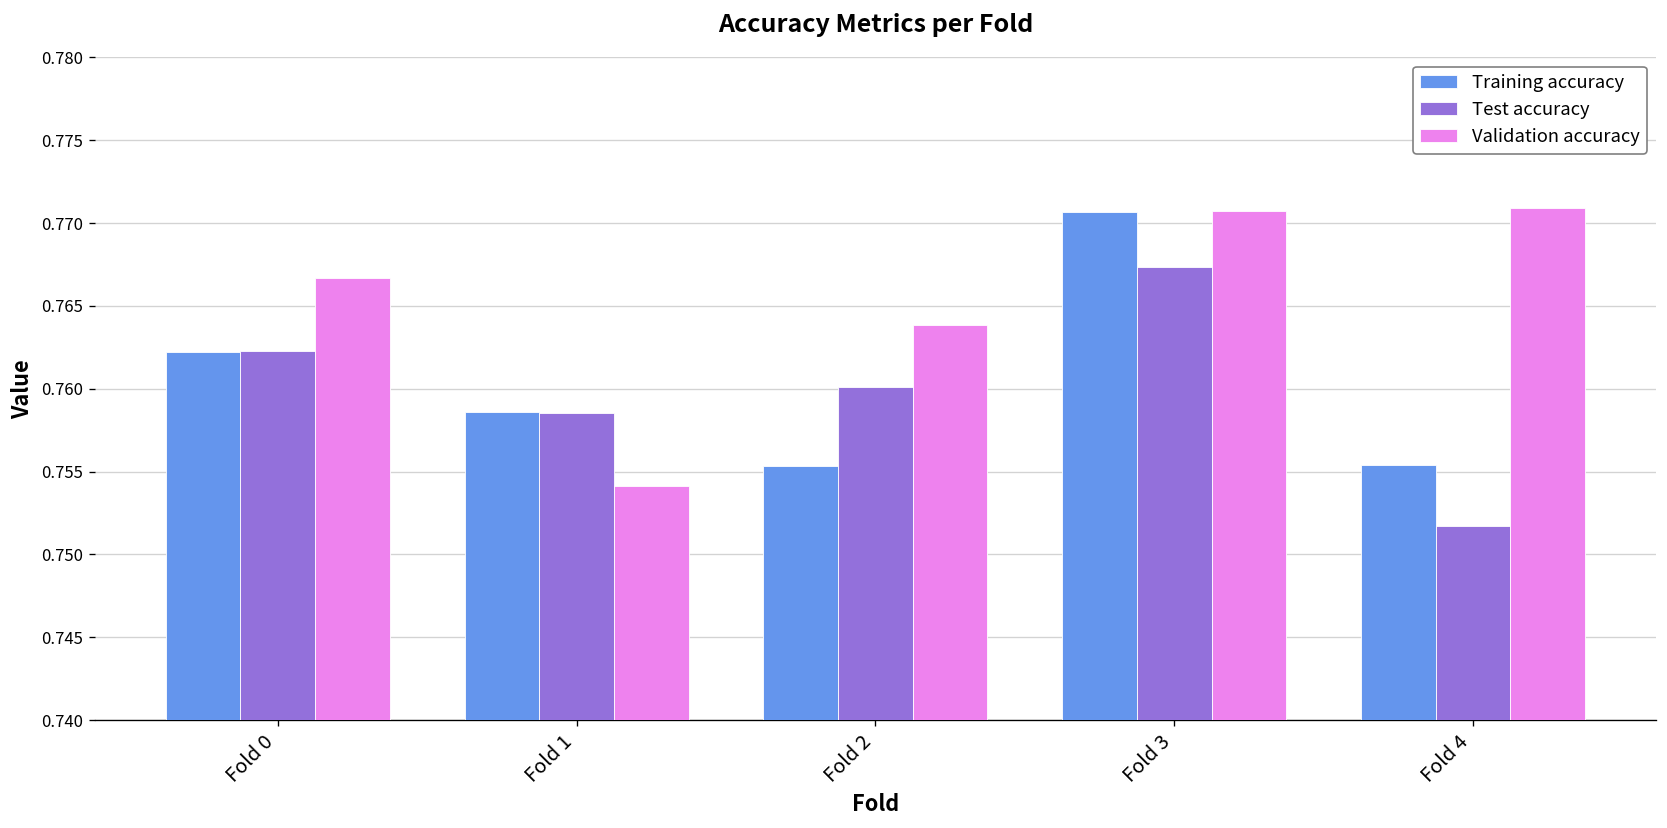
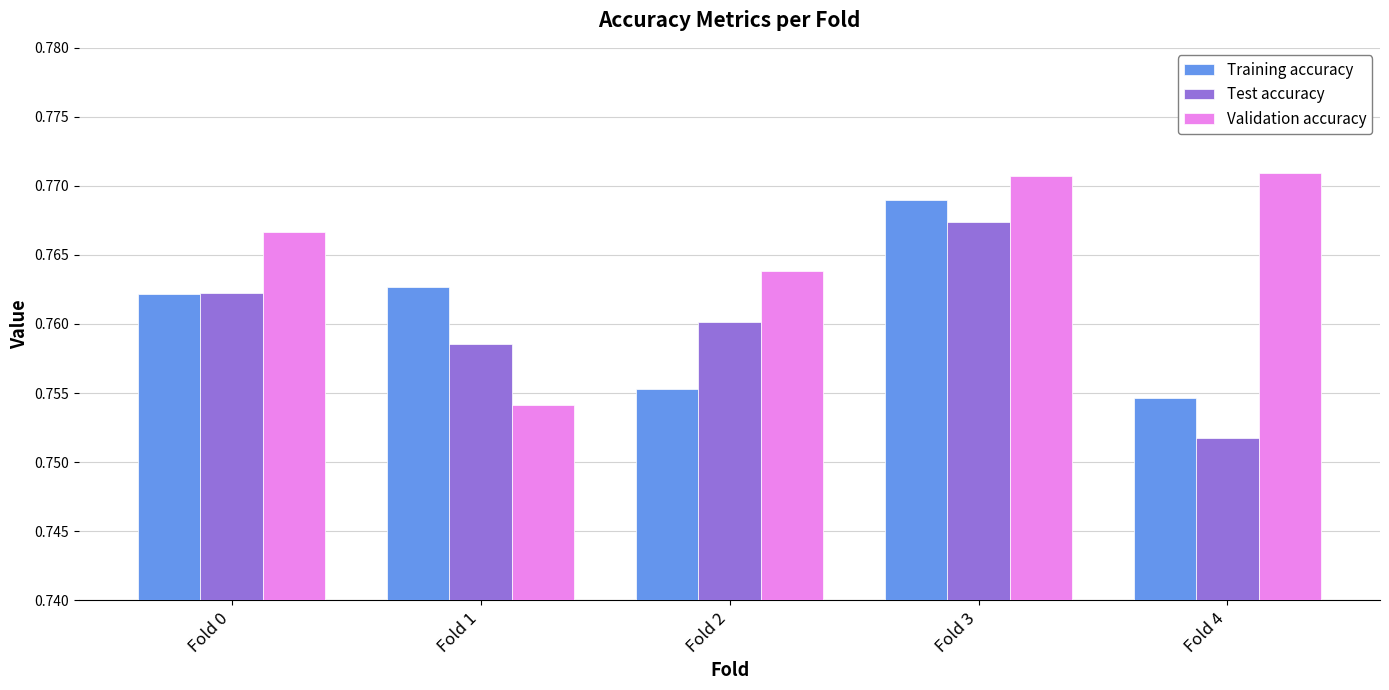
  {
    "Training accuracy": {
      "Fold 0": 0.7622,
-     "Fold 1": 0.7586,
+     "Fold 1": 0.7627,
      "Fold 2": 0.7553,
-     "Fold 3": 0.7706,
-     "Fold 4": 0.7554
+     "Fold 3": 0.7689,
+     "Fold 4": 0.7546
    },
    "Test accuracy": {
      "Fold 0": 0.7623,
      "Fold 1": 0.7585,
      "Fold 2": 0.7601,
      "Fold 3": 0.7674,
      "Fold 4": 0.7517
    },
    "Validation accuracy": {
      "Fold 0": 0.7667,
      "Fold 1": 0.7541,
      "Fold 2": 0.7639,
      "Fold 3": 0.7707,
      "Fold 4": 0.7709
    }
  }
